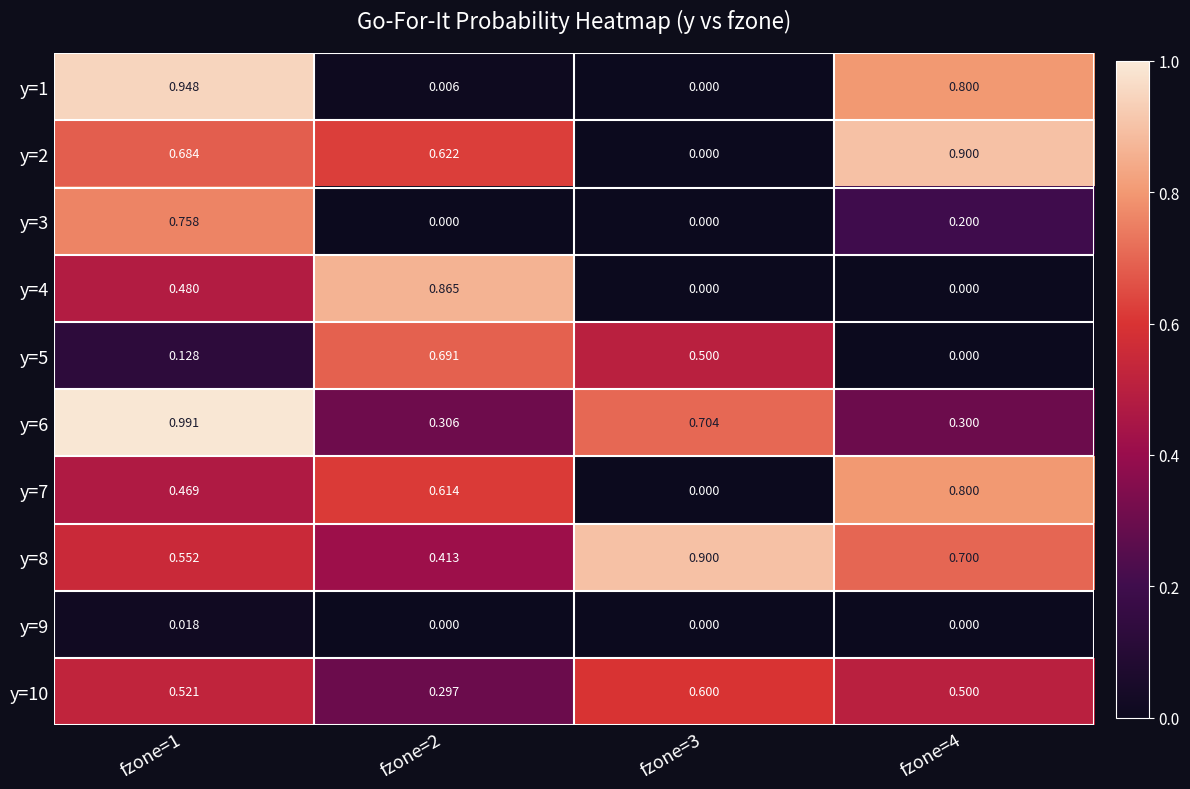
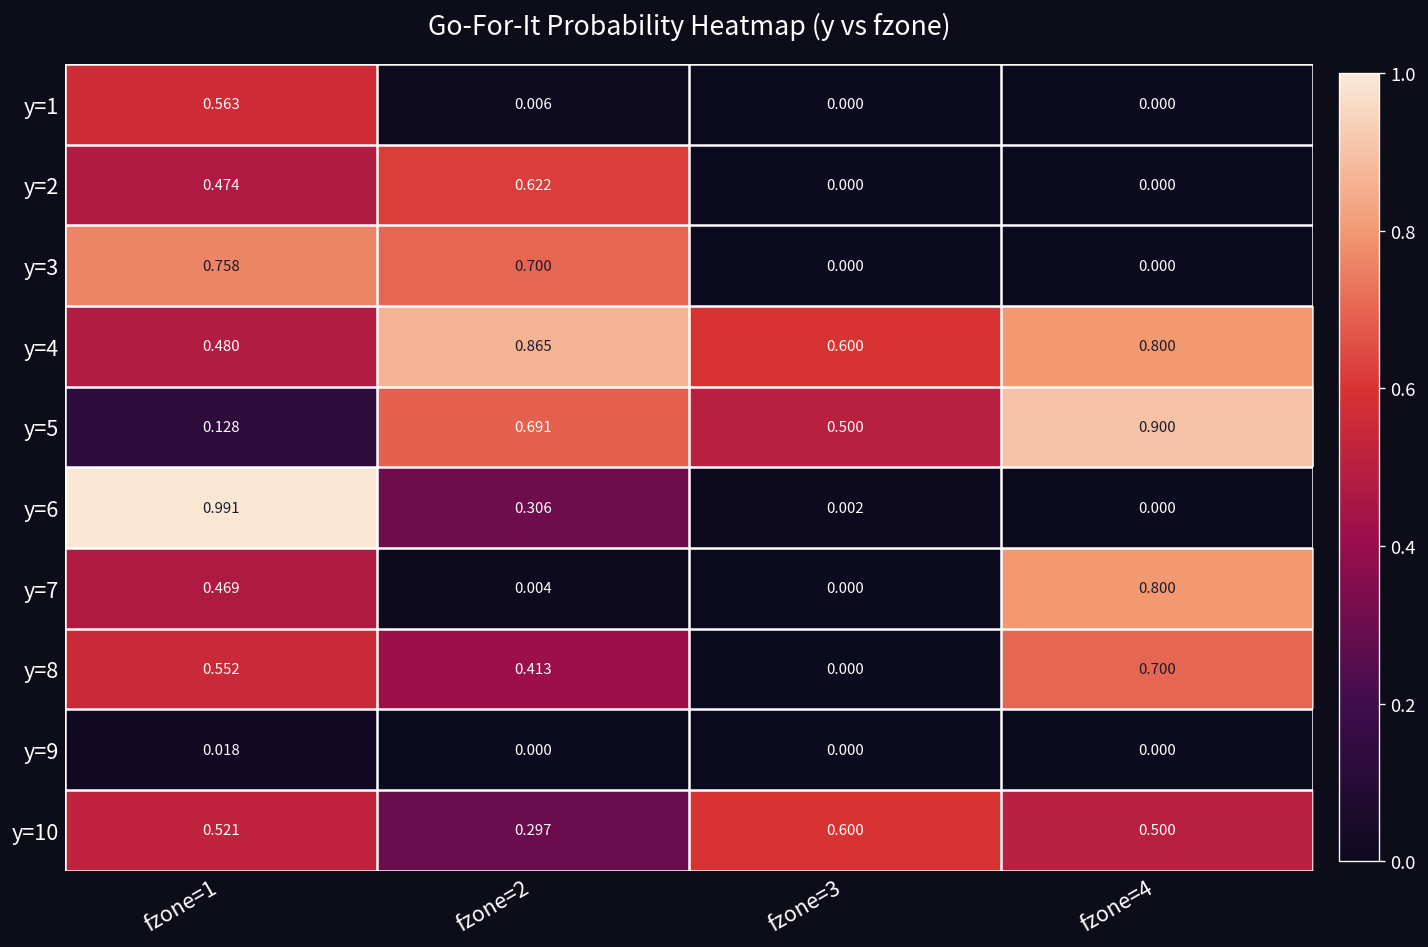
  {
    "y=1": {
-     "fzone=1": 0.948,
+     "fzone=1": 0.563,
      "fzone=2": 0.006,
      "fzone=3": 0.000,
-     "fzone=4": 0.800
+     "fzone=4": 0.000
    },
    "y=2": {
-     "fzone=1": 0.684,
+     "fzone=1": 0.474,
      "fzone=2": 0.622,
      "fzone=3": 0.000,
-     "fzone=4": 0.900
+     "fzone=4": 0.000
    },
    "y=3": {
      "fzone=1": 0.758,
-     "fzone=2": 0.000,
+     "fzone=2": 0.700,
      "fzone=3": 0.000,
-     "fzone=4": 0.200
+     "fzone=4": 0.000
    },
    "y=4": {
      "fzone=1": 0.480,
      "fzone=2": 0.865,
-     "fzone=3": 0.000,
-     "fzone=4": 0.000
+     "fzone=3": 0.600,
+     "fzone=4": 0.800
    },
    "y=5": {
      "fzone=1": 0.128,
      "fzone=2": 0.691,
      "fzone=3": 0.500,
-     "fzone=4": 0.000
+     "fzone=4": 0.900
    },
    "y=6": {
      "fzone=1": 0.991,
      "fzone=2": 0.306,
-     "fzone=3": 0.704,
-     "fzone=4": 0.300
+     "fzone=3": 0.002,
+     "fzone=4": 0.000
    },
    "y=7": {
      "fzone=1": 0.469,
-     "fzone=2": 0.614,
+     "fzone=2": 0.004,
      "fzone=3": 0.000,
      "fzone=4": 0.800
    },
    "y=8": {
      "fzone=1": 0.552,
      "fzone=2": 0.413,
-     "fzone=3": 0.900,
+     "fzone=3": 0.000,
      "fzone=4": 0.700
    },
    "y=9": {
      "fzone=1": 0.018,
      "fzone=2": 0.000,
      "fzone=3": 0.000,
      "fzone=4": 0.000
    },
    "y=10": {
      "fzone=1": 0.521,
      "fzone=2": 0.297,
      "fzone=3": 0.600,
      "fzone=4": 0.500
    }
  }
